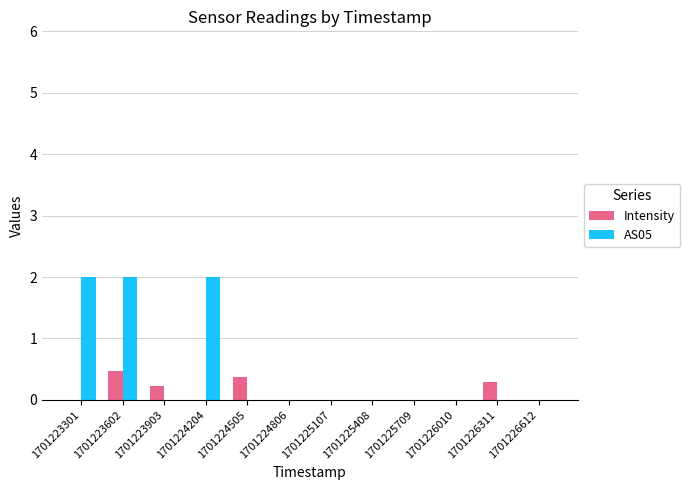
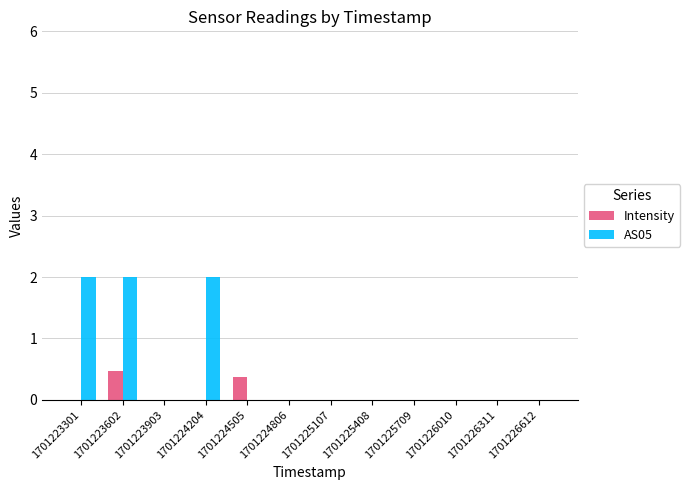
  {
    "Intensity": {
      "1701223602": 0.5,
-     "1701223903": 0.2,
+     "1701223903": 0.0,
      "1701224505": 0.4,
-     "1701226311": 0.3
+     "1701226311": 0.0
    },
    "AS05": {
      "1701223301": 2.0,
      "1701223602": 2.0,
      "1701223903": 0.0,
      "1701224204": 2.0,
      "1701224505": 0.0,
      "1701224806": 0.0,
      "1701225107": 0.0,
      "1701225408": 0.0,
      "1701225709": 0.0,
      "1701226010": 0.0,
      "1701226311": 0.0,
      "1701226612": 0.0
    }
  }
